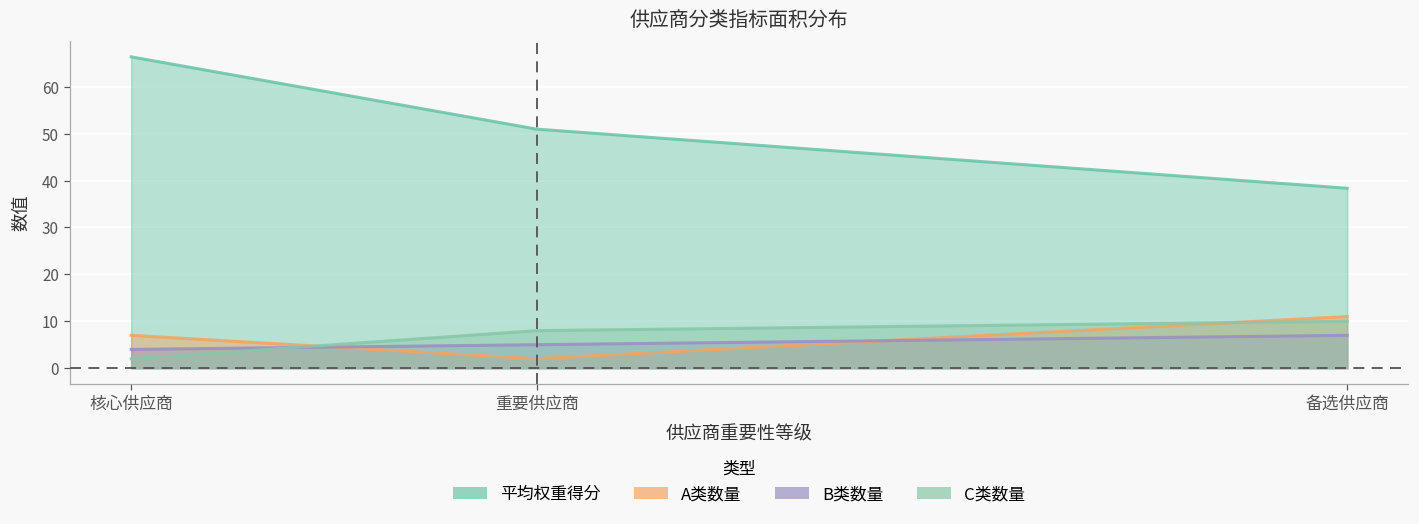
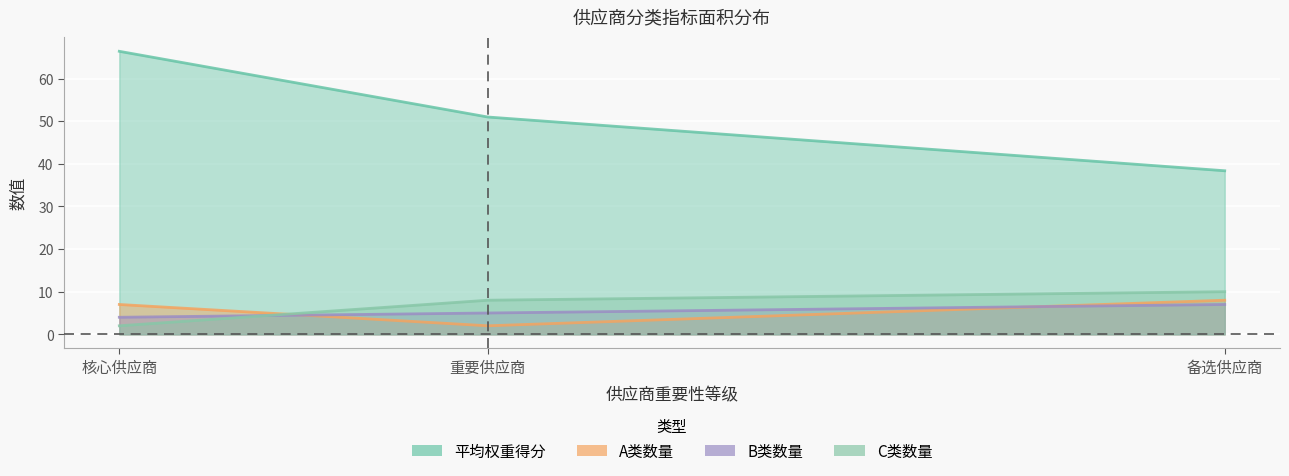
  {
    "A类数量": {
      "核心供应商": 7,
      "重要供应商": 2,
-     "备选供应商": 11
+     "备选供应商": 8
    }
  }
